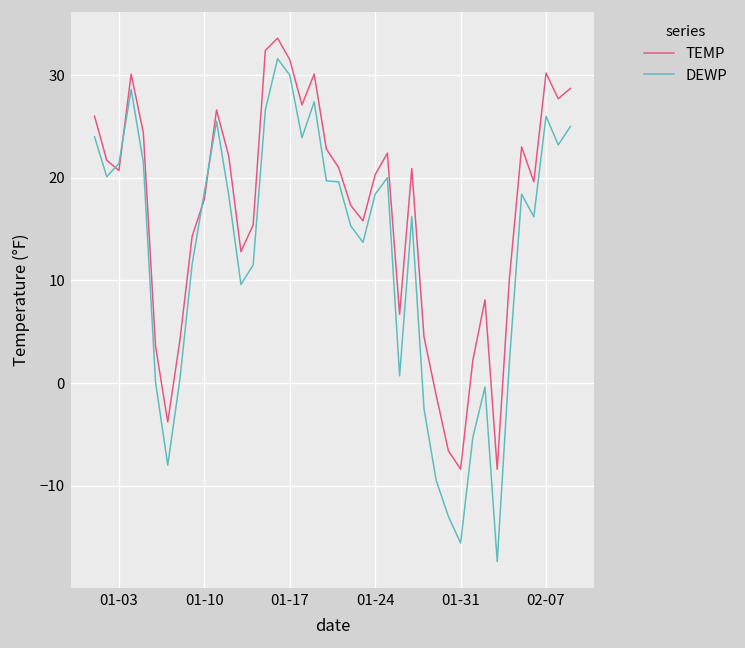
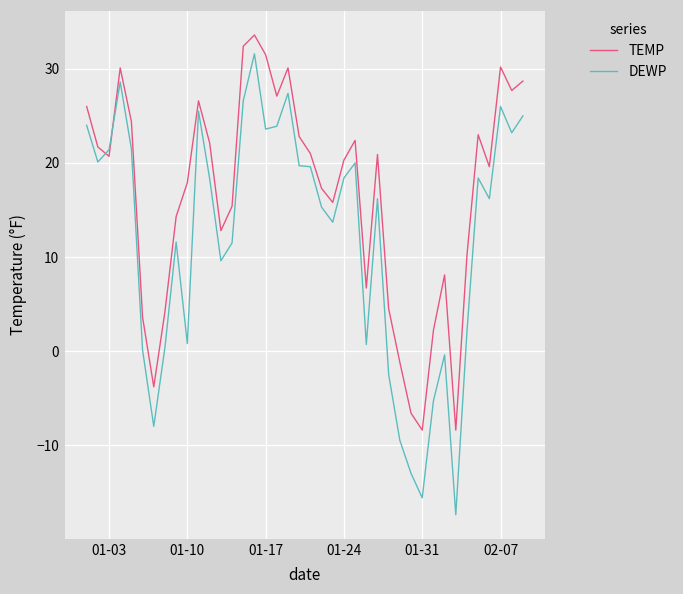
  {
    "TEMP": {
      "01-03": 21,
      "01-10": 18,
      "01-17": 32,
      "01-24": 20,
      "01-31": -8,
      "02-07": 30
    },
    "DEWP": {
      "01-03": 21,
-     "01-10": 19,
-     "01-17": 30,
+     "01-10": 1,
+     "01-17": 24,
      "01-24": 18,
      "01-31": -16,
      "02-07": 26
    }
  }
